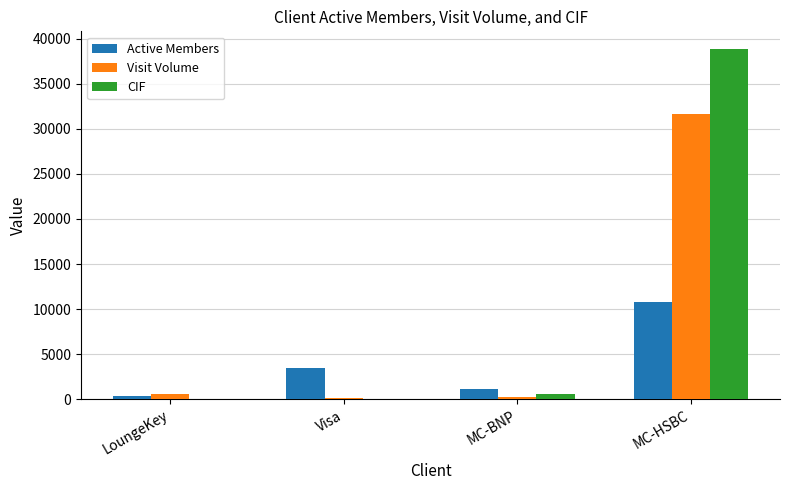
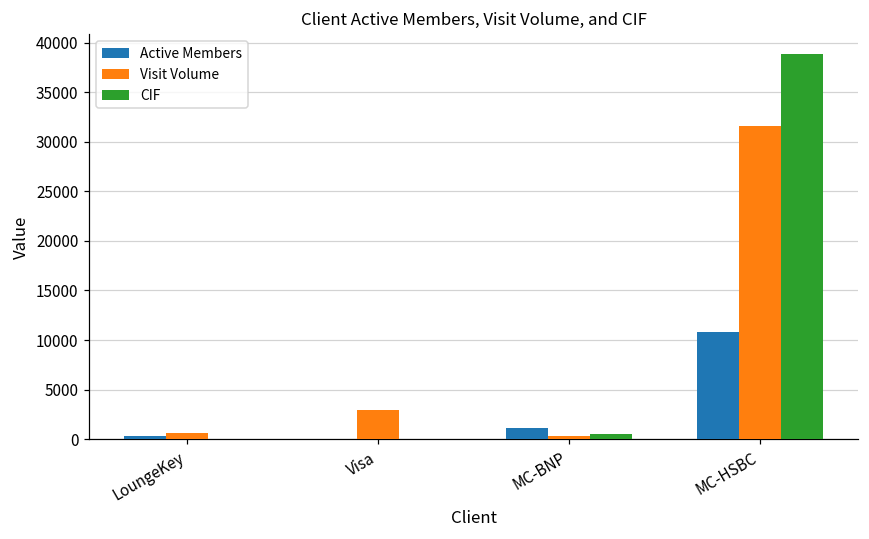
  {
    "Active Members": {
      "LoungeKey": 0,
-     "Visa": 3000,
+     "Visa": 0,
      "MC-BNP": 1000,
      "MC-HSBC": 11000
    },
    "Visit Volume": {
      "LoungeKey": 1000,
-     "Visa": 0,
+     "Visa": 3000,
      "MC-BNP": 0,
      "MC-HSBC": 32000
    },
    "CIF": {
      "LoungeKey": 0,
      "Visa": 0,
      "MC-BNP": 1000,
      "MC-HSBC": 39000
    }
  }
